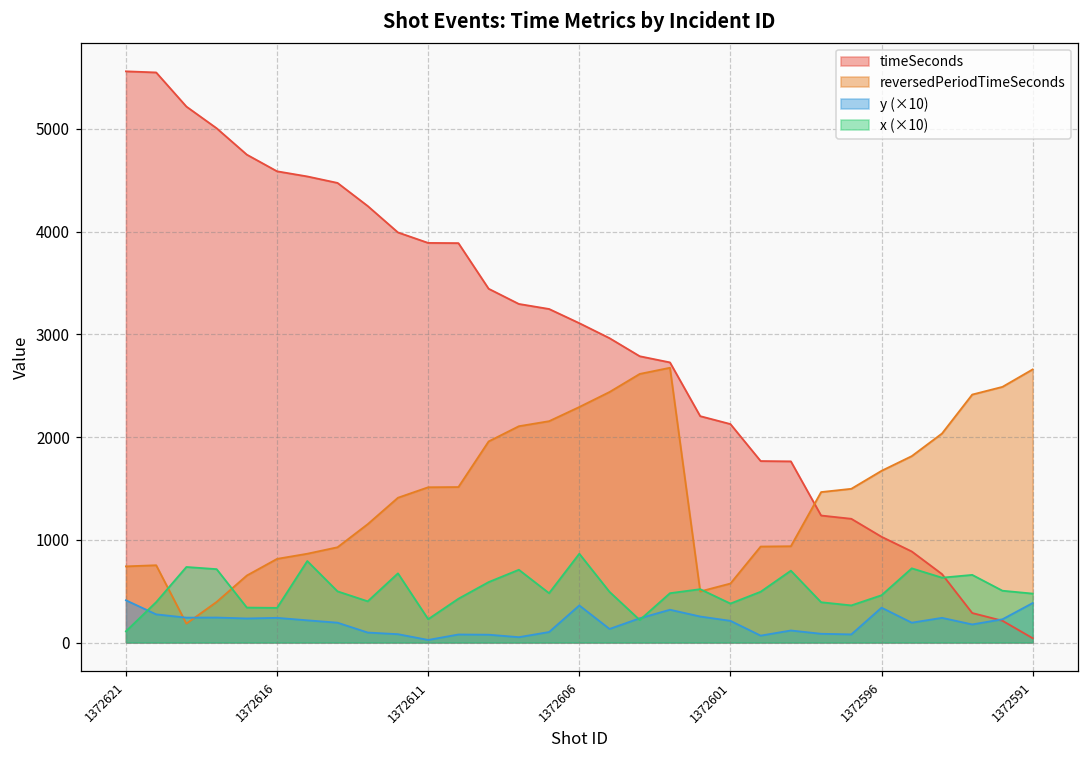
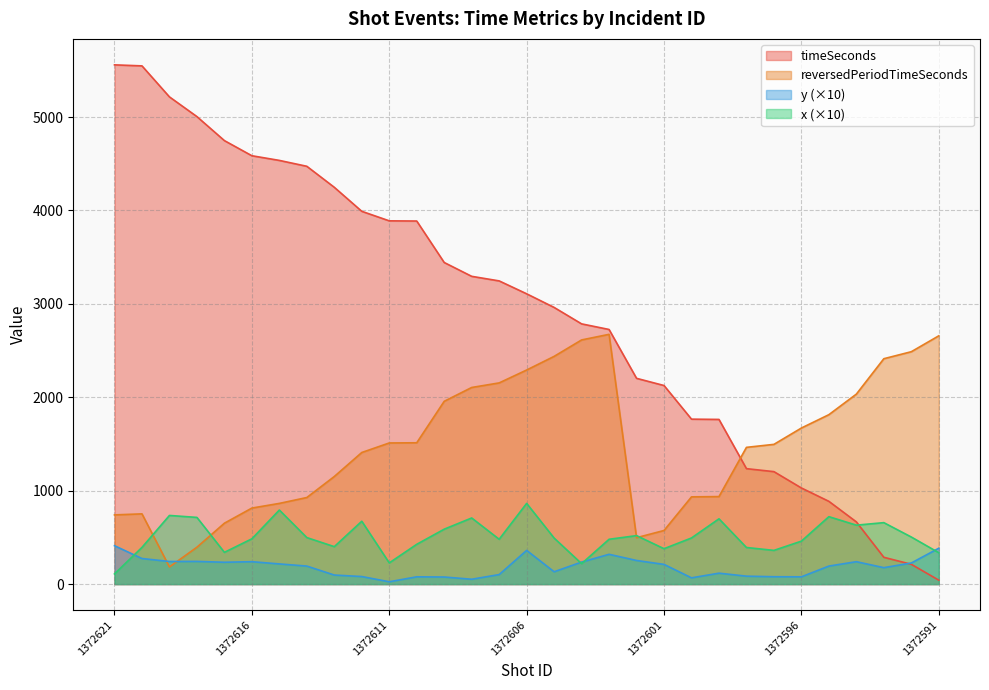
  {
    "y (×10)": {
      "1372621": 400,
      "1372616": 200,
      "1372611": 0,
      "1372606": 400,
      "1372601": 200,
-     "1372596": 300,
+     "1372596": 100,
      "1372591": 400
    },
    "x (×10)": {
      "1372621": 100,
-     "1372616": 300,
+     "1372616": 500,
      "1372611": 200,
      "1372606": 900,
      "1372601": 400,
      "1372596": 500,
-     "1372591": 500
+     "1372591": 300
    }
  }
